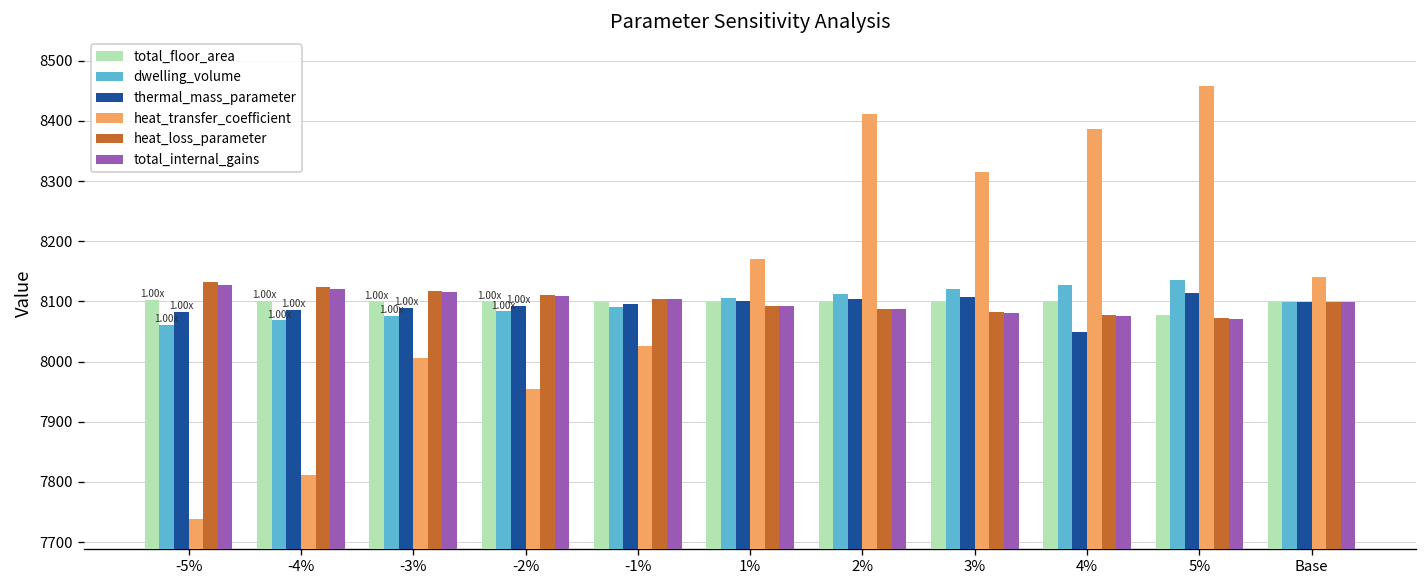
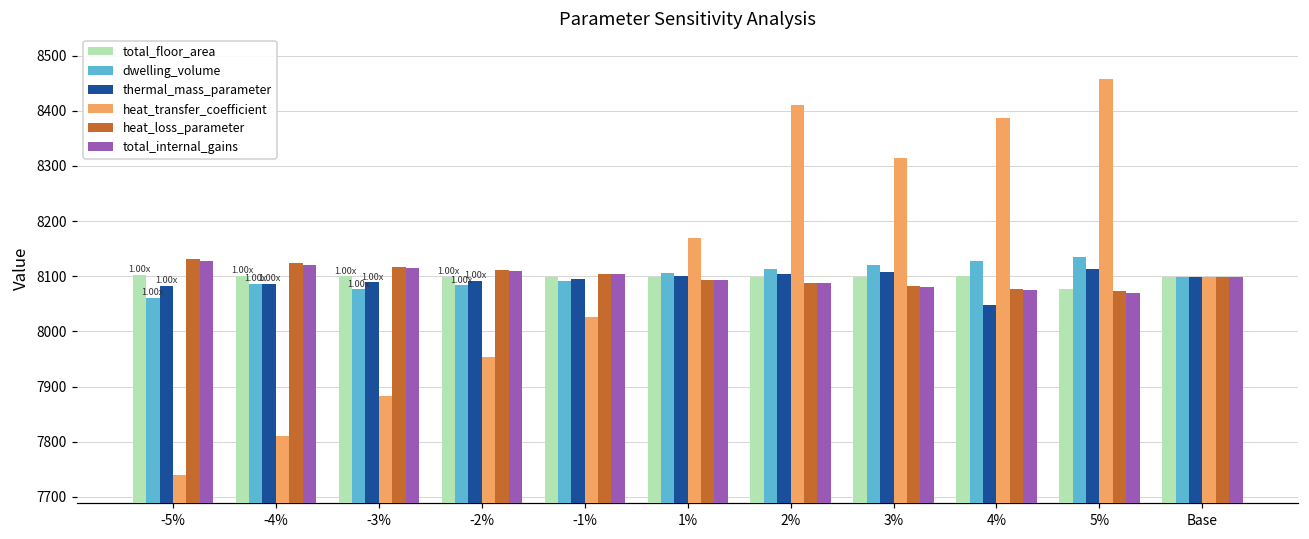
  {
    "total_floor_area": {
      "-1%": 8100,
      "1%": 8100,
      "2%": 8100,
      "3%": 8100,
      "4%": 8100,
      "5%": 8080,
      "Base": 8100
    },
    "dwelling_volume": {
-     "-4%": 8070,
+     "-4%": 8090,
      "-1%": 8090,
      "1%": 8110,
      "2%": 8110,
      "3%": 8120,
      "4%": 8130,
      "5%": 8140,
      "Base": 8100
    },
    "thermal_mass_parameter": {
      "-1%": 8100,
      "1%": 8100,
      "2%": 8100,
      "3%": 8110,
      "4%": 8050,
      "5%": 8110,
      "Base": 8100
    },
    "heat_transfer_coefficient": {
      "-5%": 7740,
      "-4%": 7810,
-     "-3%": 8010,
+     "-3%": 7880,
      "-2%": 7950,
      "-1%": 8030,
      "1%": 8170,
      "2%": 8410,
      "3%": 8310,
      "4%": 8390,
      "5%": 8460,
-     "Base": 8140
+     "Base": 8100
    },
    "heat_loss_parameter": {
      "-5%": 8130,
      "-4%": 8120,
      "-3%": 8120,
      "-2%": 8110,
      "-1%": 8100,
      "1%": 8090,
      "2%": 8090,
      "3%": 8080,
      "4%": 8080,
      "5%": 8070,
      "Base": 8100
    },
    "total_internal_gains": {
      "-5%": 8130,
      "-4%": 8120,
      "-3%": 8120,
      "-2%": 8110,
      "-1%": 8100,
      "1%": 8090,
      "2%": 8090,
      "3%": 8080,
      "4%": 8080,
      "5%": 8070,
      "Base": 8100
    }
  }
